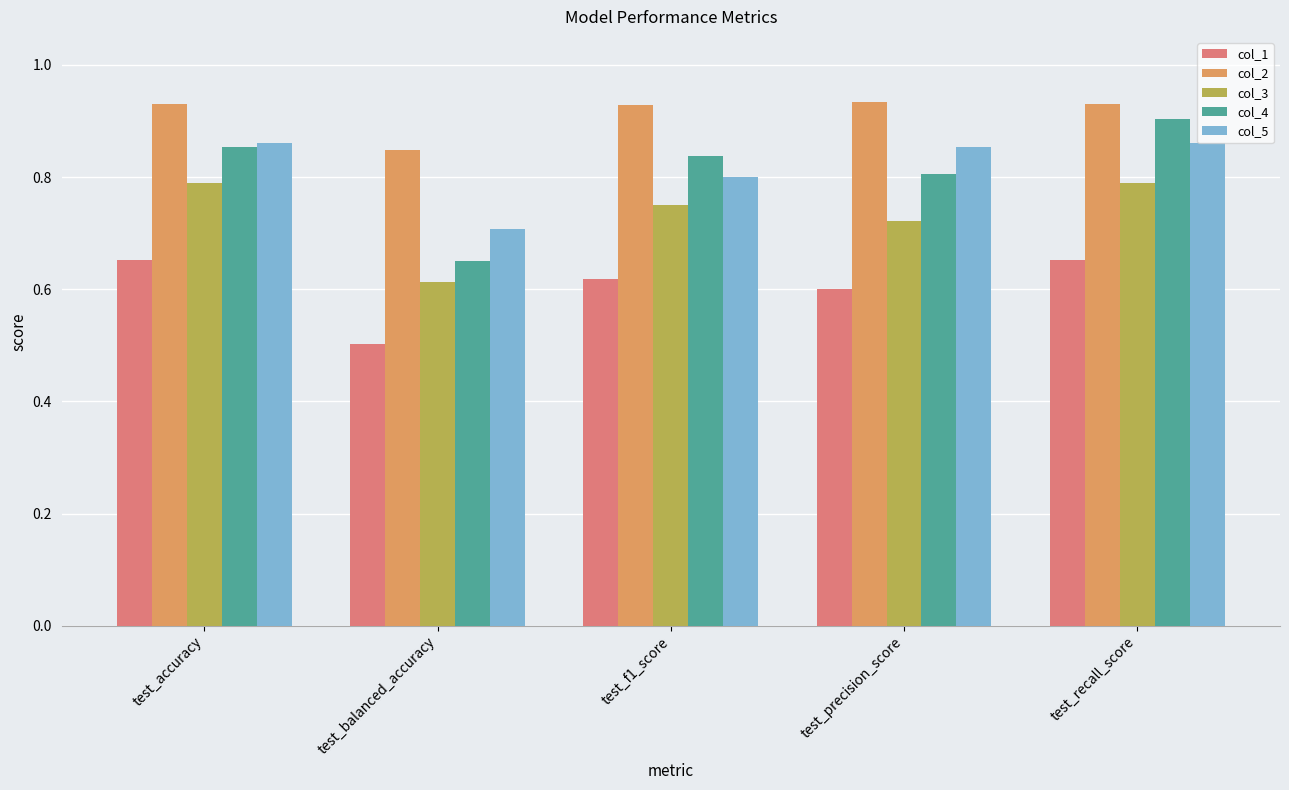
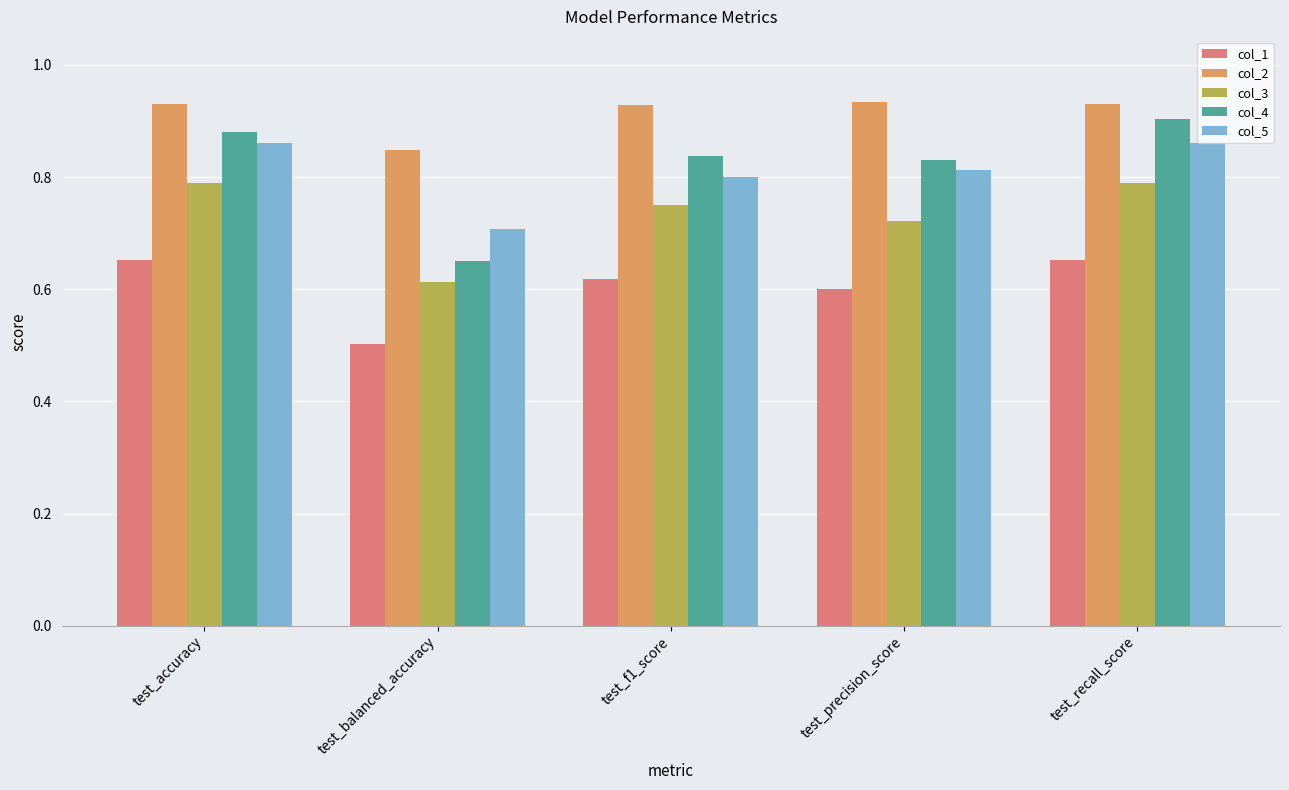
  {
    "col_4": {
-     "test_accuracy": 0.85,
+     "test_accuracy": 0.88,
      "test_balanced_accuracy": 0.65,
      "test_f1_score": 0.84,
-     "test_precision_score": 0.81,
+     "test_precision_score": 0.83,
      "test_recall_score": 0.90
    },
    "col_5": {
      "test_accuracy": 0.86,
      "test_balanced_accuracy": 0.71,
      "test_f1_score": 0.80,
-     "test_precision_score": 0.85,
+     "test_precision_score": 0.81,
      "test_recall_score": 0.86
    }
  }
